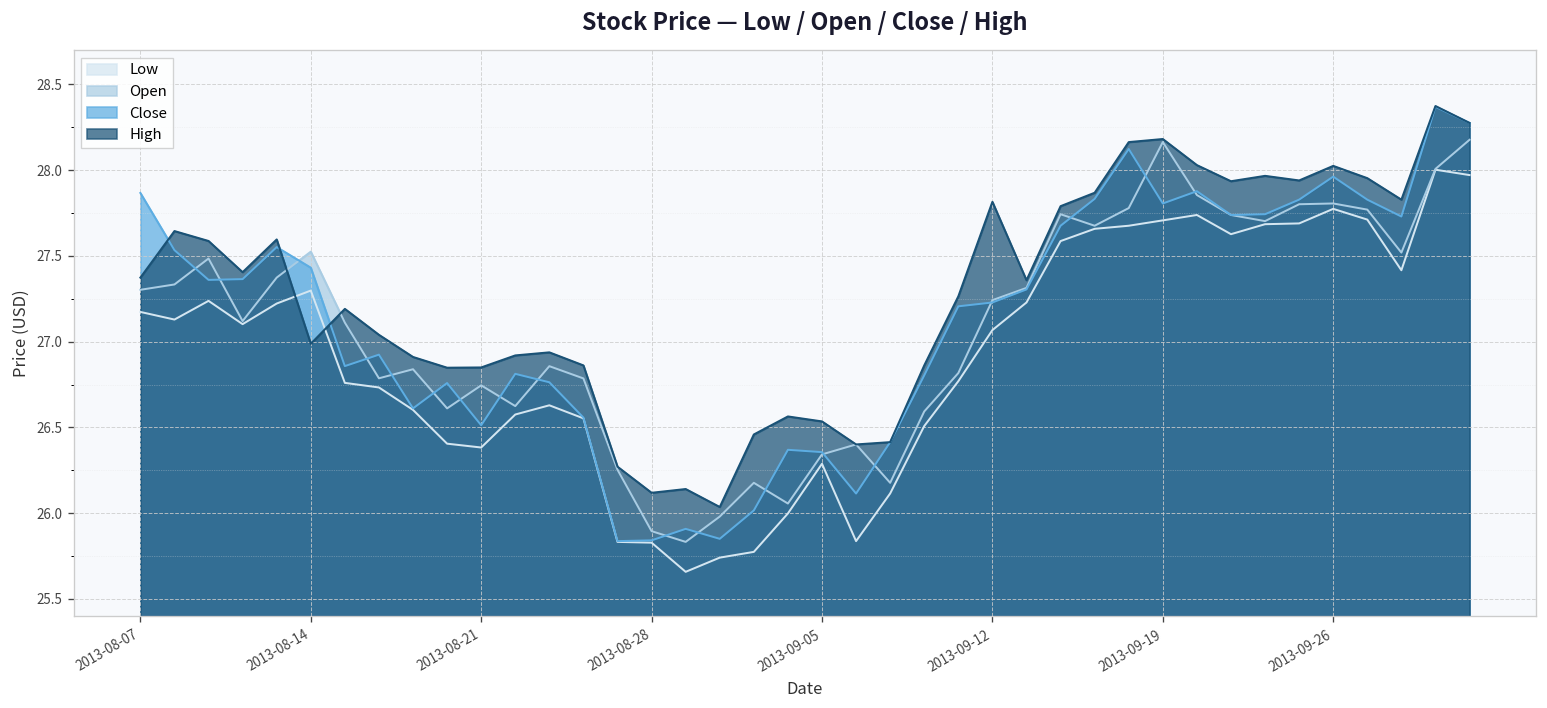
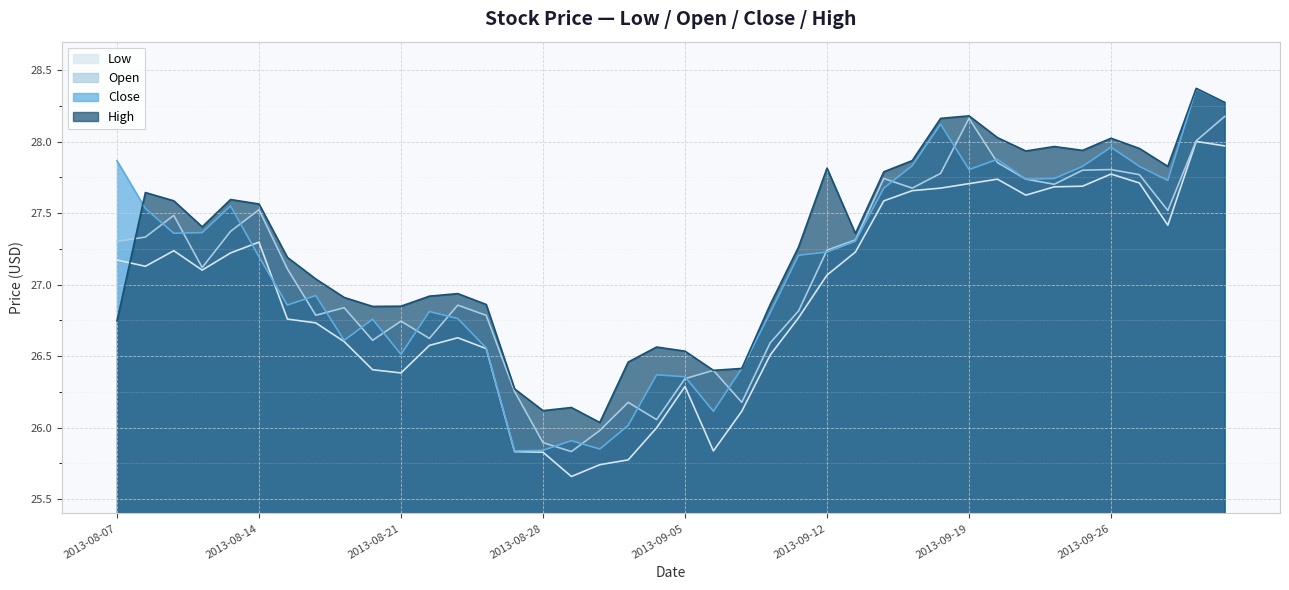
  {
    "Close": {
      "2013-08-07": 27.87,
-     "2013-08-14": 27.43,
+     "2013-08-14": 27.20,
      "2013-08-21": 26.51,
      "2013-09-19": 27.81,
      "2013-09-26": 27.96
    },
    "High": {
-     "2013-08-07": 27.37,
-     "2013-08-14": 26.99,
+     "2013-08-07": 26.75,
+     "2013-08-14": 27.56,
      "2013-08-21": 26.85,
      "2013-08-28": 26.12,
      "2013-09-05": 26.54,
      "2013-09-12": 27.82,
      "2013-09-19": 28.18,
      "2013-09-26": 28.02
    }
  }
